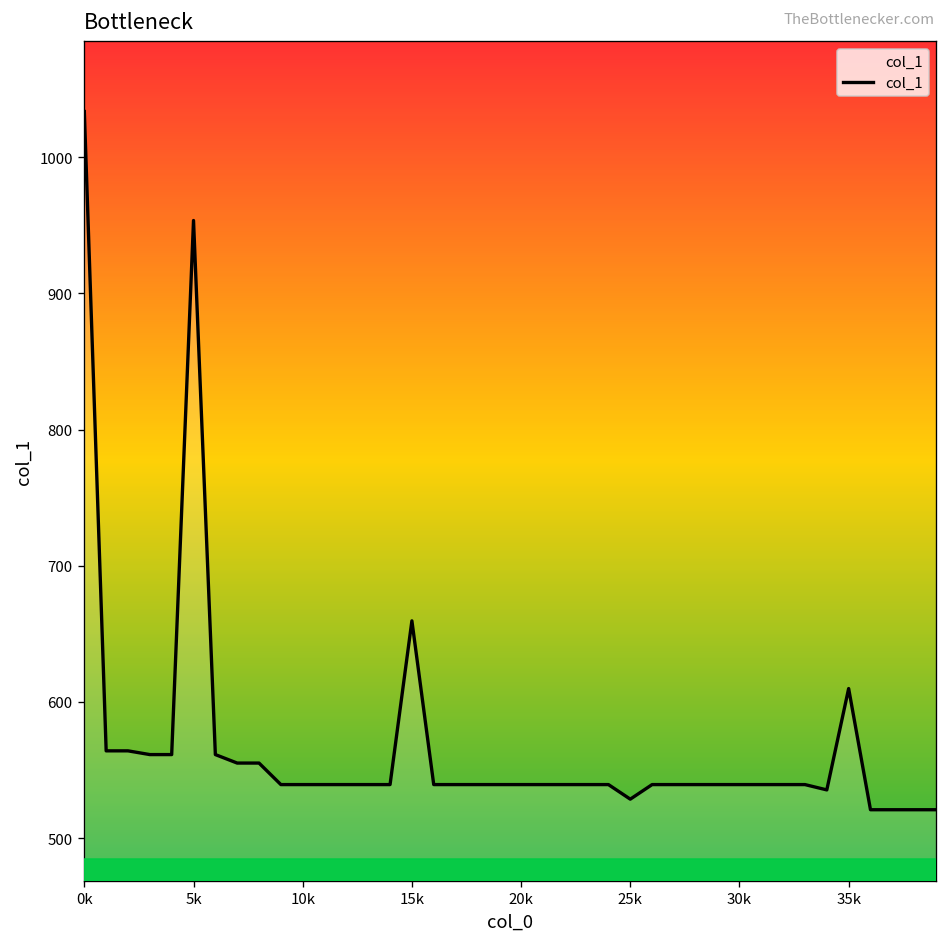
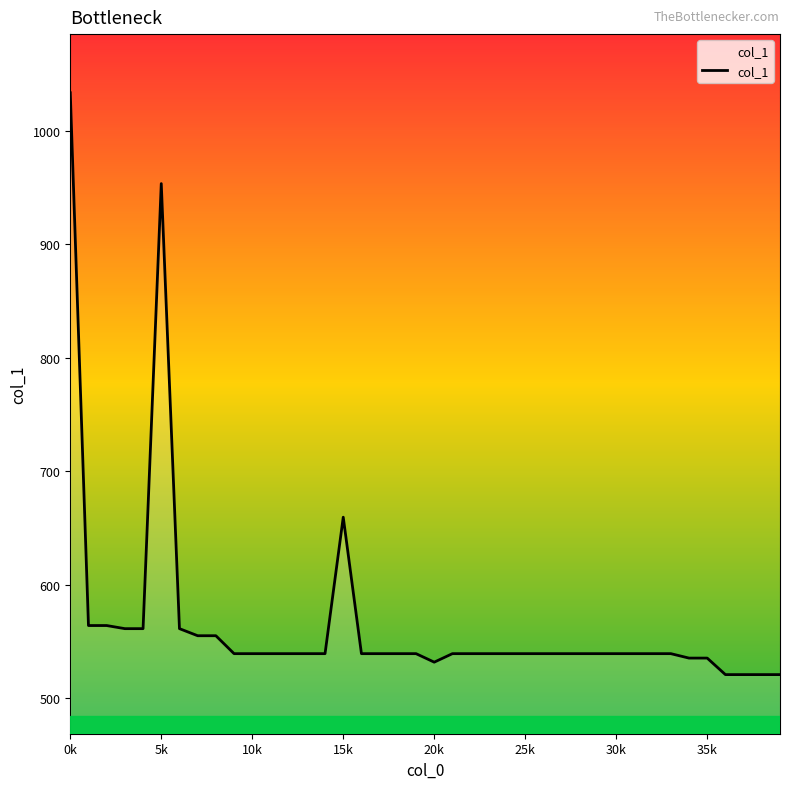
  {
    "0k": 1034,
    "5k": 954,
    "10k": 539,
    "15k": 660,
-   "20k": 539,
-   "25k": 529,
+   "20k": 532,
+   "25k": 539,
    "30k": 539,
-   "35k": 610
+   "35k": 535
  }
